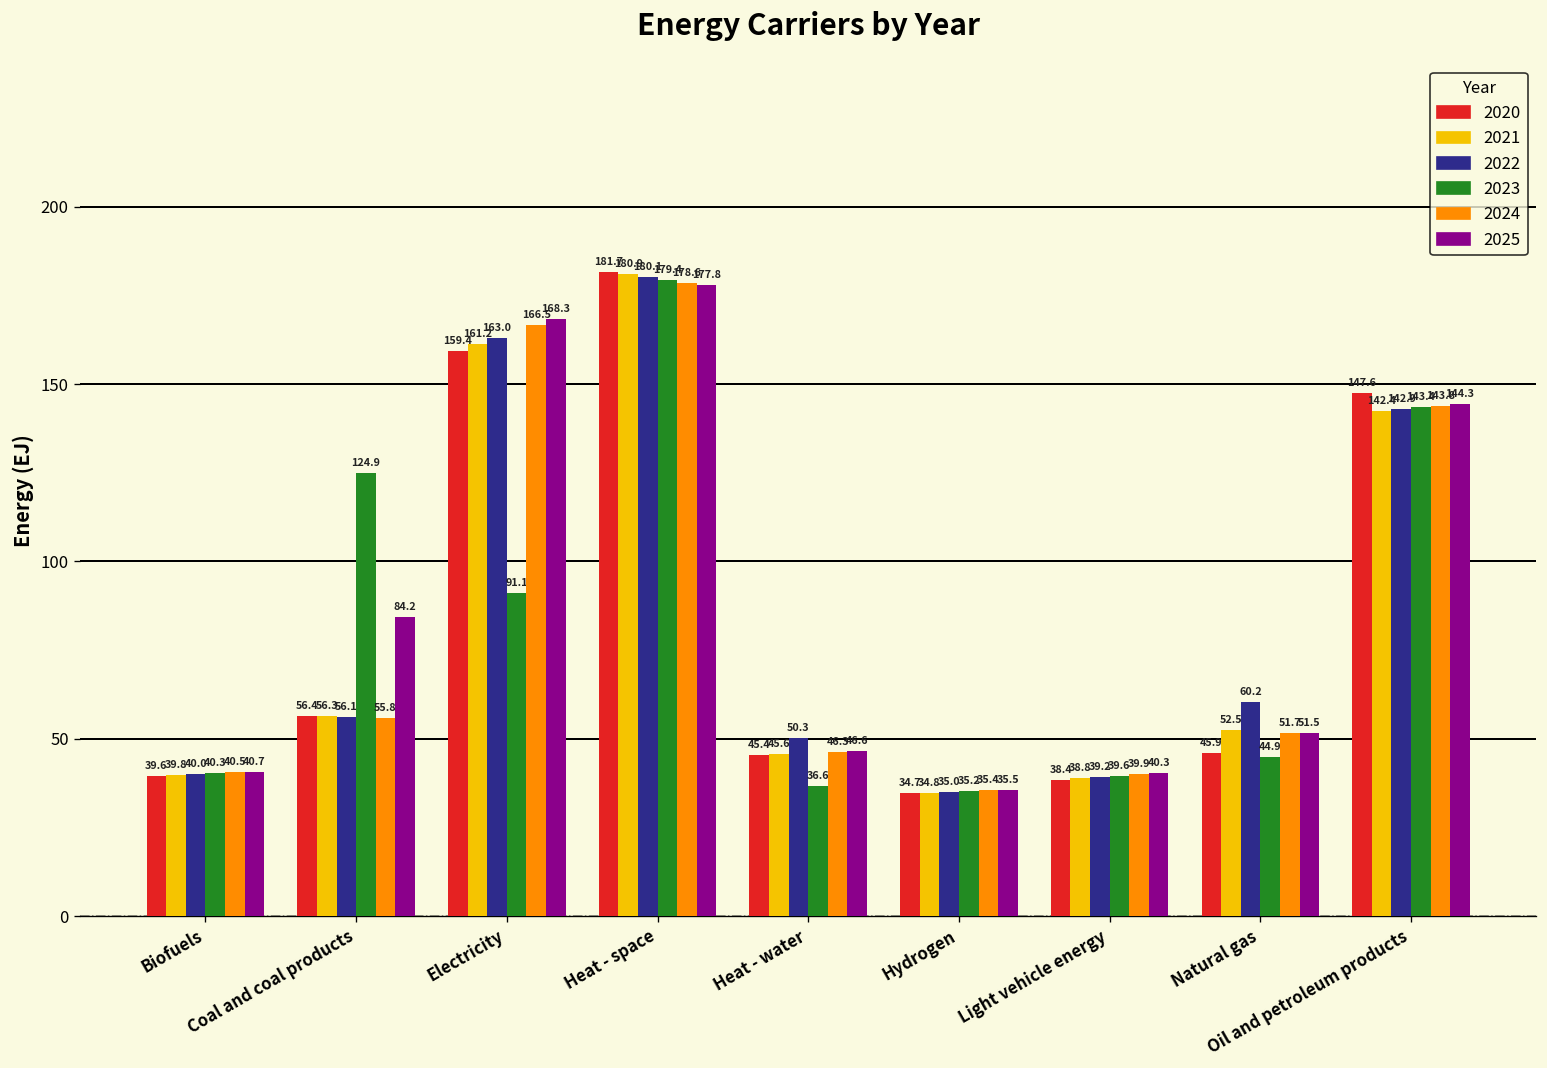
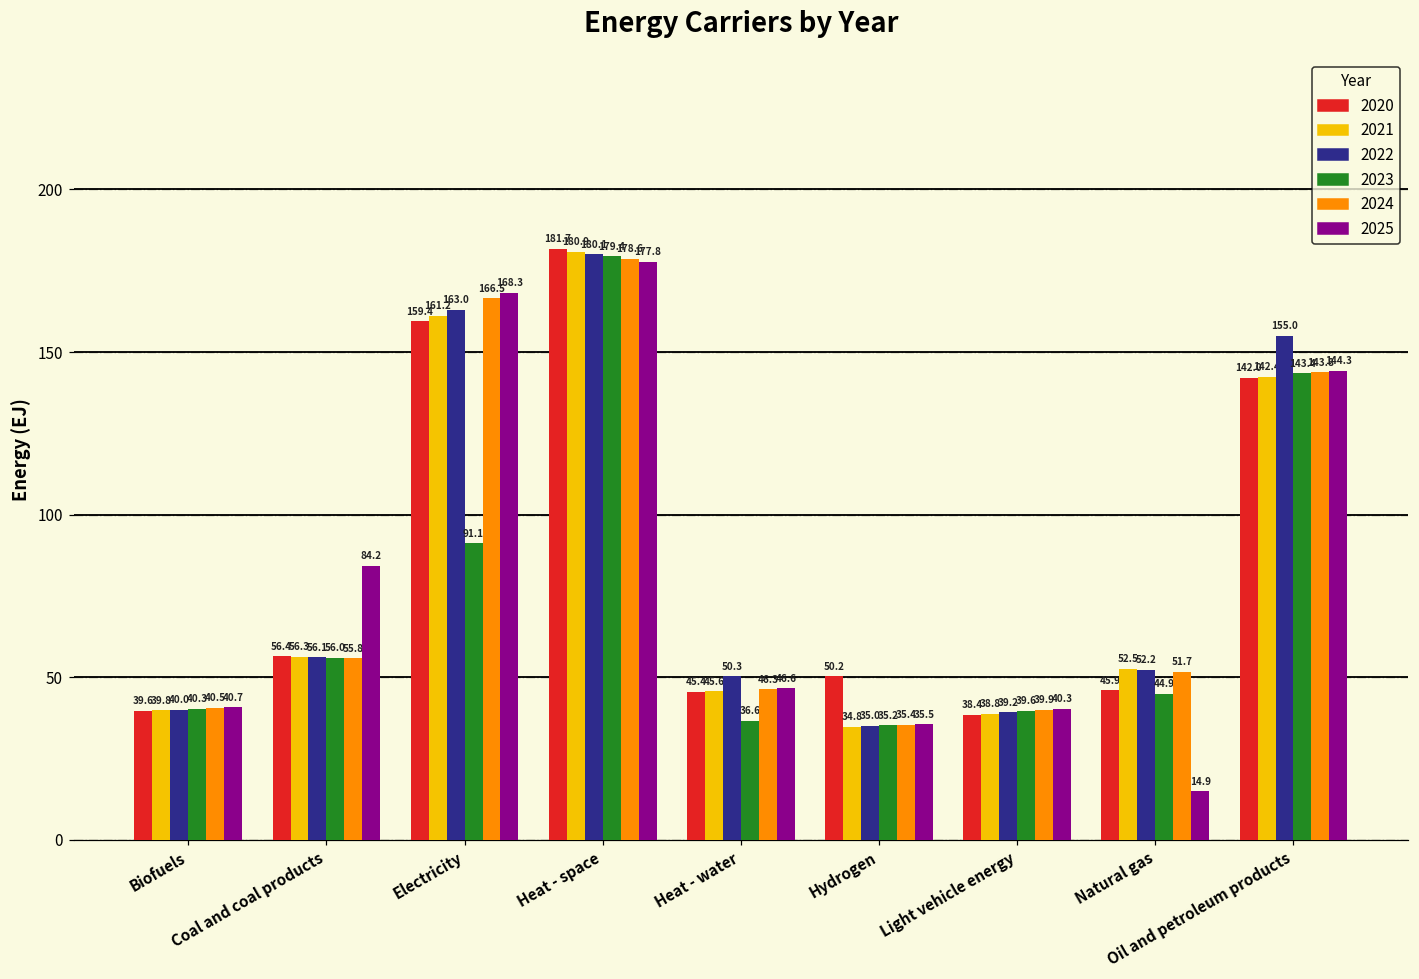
  {
    "2020": {
      "Biofuels": 39.6,
      "Coal and coal products": 56.4,
      "Electricity": 159.4,
      "Heat - water": 45.4,
-     "Hydrogen": 34.7,
+     "Hydrogen": 50.2,
      "Light vehicle energy": 38.4,
      "Natural gas": 45.9,
-     "Oil and petroleum products": 147.6
+     "Oil and petroleum products": 142.0
    },
    "2022": {
      "Biofuels": 40.0,
      "Coal and coal products": 56.1,
      "Electricity": 163.0,
      "Heat - water": 50.3,
      "Hydrogen": 35.0,
      "Light vehicle energy": 39.2,
-     "Natural gas": 60.2,
-     "Oil and petroleum products": 142.9
+     "Natural gas": 52.2,
+     "Oil and petroleum products": 155.0
    },
    "2023": {
      "Biofuels": 40.3,
-     "Coal and coal products": 124.9,
+     "Coal and coal products": 56.0,
      "Electricity": 91.1,
      "Heat - water": 36.6,
      "Hydrogen": 35.2,
      "Light vehicle energy": 39.6,
      "Natural gas": 44.9
    },
    "2025": {
      "Biofuels": 40.7,
      "Coal and coal products": 84.2,
      "Electricity": 168.3,
      "Heat - water": 46.6,
      "Hydrogen": 35.5,
      "Light vehicle energy": 40.3,
-     "Natural gas": 51.5
+     "Natural gas": 14.9
    }
  }
